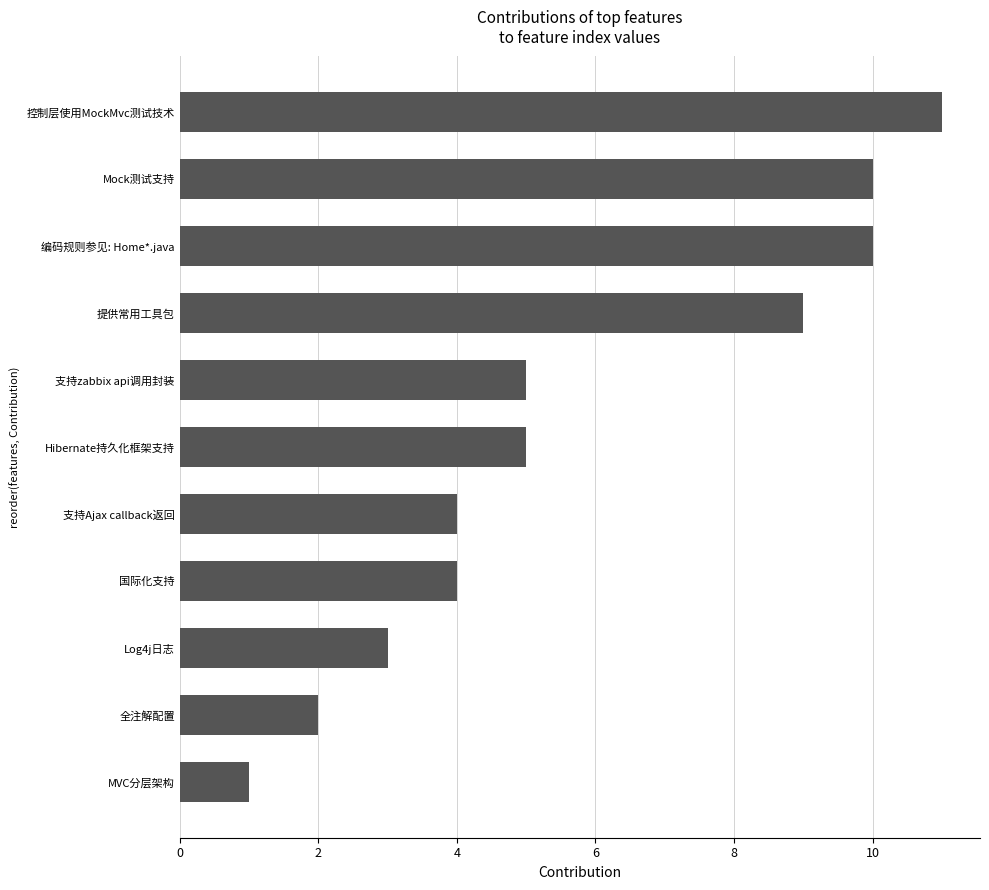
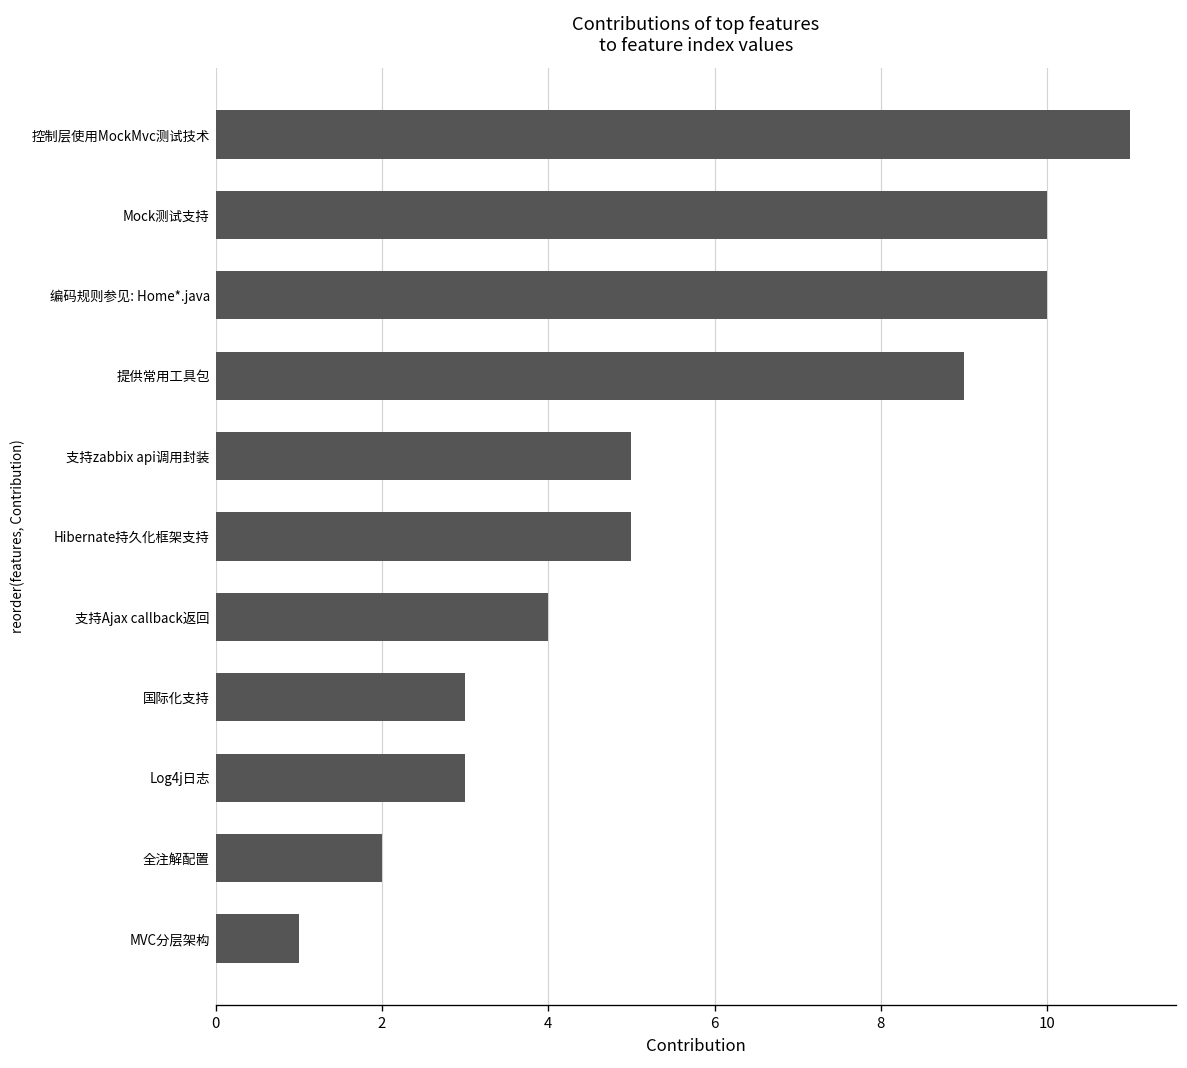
  {
    "控制层使用MockMvc测试技术": 11,
    "Mock测试支持": 10,
    "编码规则参见: Home*.java": 10,
    "提供常用工具包": 9,
    "支持zabbix api调用封装": 5,
    "Hibernate持久化框架支持": 5,
    "支持Ajax callback返回": 4,
-   "国际化支持": 4,
+   "国际化支持": 3,
    "Log4j日志": 3,
    "全注解配置": 2,
    "MVC分层架构": 1
  }
